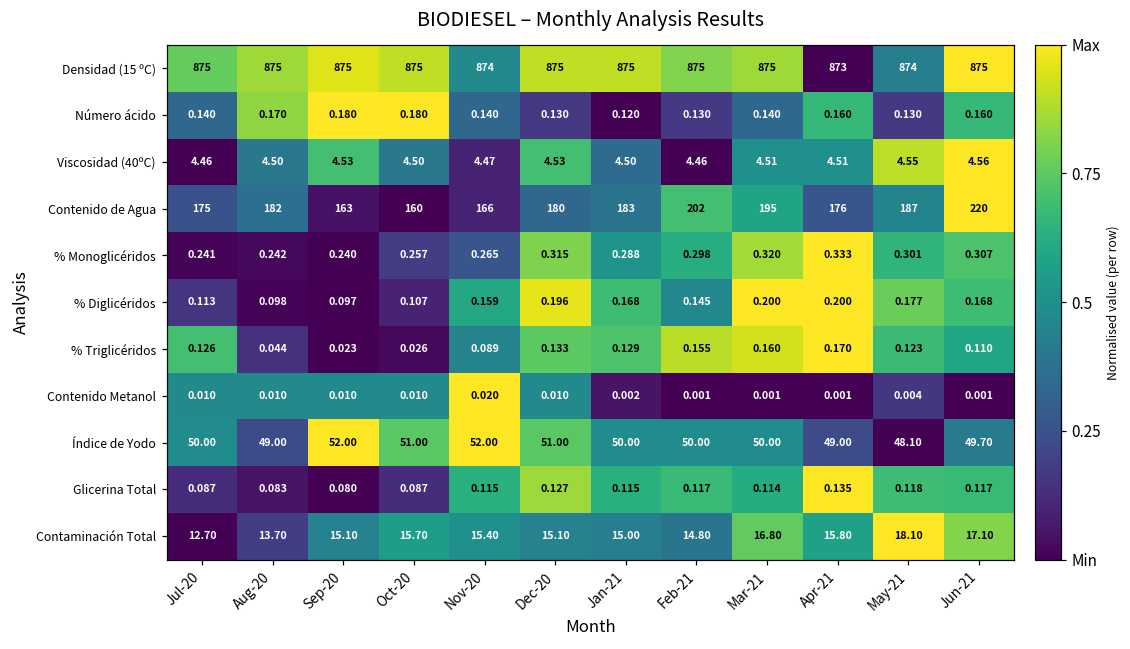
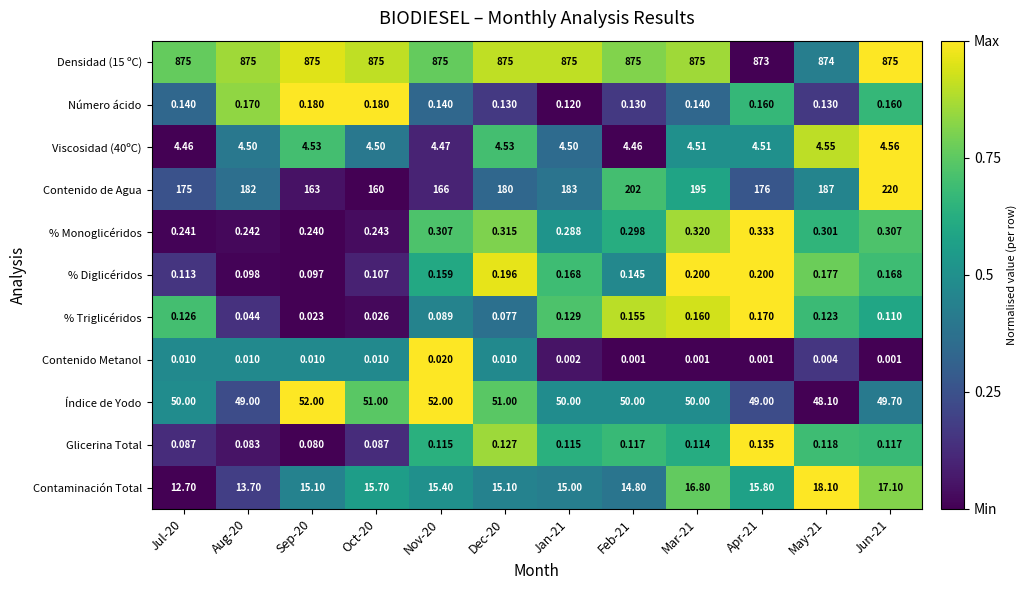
  {
    "Densidad (15 ºC)": {
      "Jul-20": 875,
      "Aug-20": 875,
      "Sep-20": 875,
      "Oct-20": 875,
-     "Nov-20": 874,
+     "Nov-20": 875,
      "Dec-20": 875,
      "Jan-21": 875,
      "Feb-21": 875,
      "Mar-21": 875,
      "Apr-21": 873,
      "May-21": 874,
      "Jun-21": 875
    },
    "Número ácido": {
      "Jul-20": 0.140,
      "Aug-20": 0.170,
      "Sep-20": 0.180,
      "Oct-20": 0.180,
      "Nov-20": 0.140,
      "Dec-20": 0.130,
      "Jan-21": 0.120,
      "Feb-21": 0.130,
      "Mar-21": 0.140,
      "Apr-21": 0.160,
      "May-21": 0.130,
      "Jun-21": 0.160
    },
    "Viscosidad (40ºC)": {
      "Jul-20": 4.46,
      "Aug-20": 4.50,
      "Sep-20": 4.53,
      "Oct-20": 4.50,
      "Nov-20": 4.47,
      "Dec-20": 4.53,
      "Jan-21": 4.50,
      "Feb-21": 4.46,
      "Mar-21": 4.51,
      "Apr-21": 4.51,
      "May-21": 4.55,
      "Jun-21": 4.56
    },
    "Contenido de Agua": {
      "Jul-20": 175,
      "Aug-20": 182,
      "Sep-20": 163,
      "Oct-20": 160,
      "Nov-20": 166,
      "Dec-20": 180,
      "Jan-21": 183,
      "Feb-21": 202,
      "Mar-21": 195,
      "Apr-21": 176,
      "May-21": 187,
      "Jun-21": 220
    },
    "% Monoglicéridos": {
      "Jul-20": 0.241,
      "Aug-20": 0.242,
      "Sep-20": 0.240,
-     "Oct-20": 0.257,
-     "Nov-20": 0.265,
+     "Oct-20": 0.243,
+     "Nov-20": 0.307,
      "Dec-20": 0.315,
      "Jan-21": 0.288,
      "Feb-21": 0.298,
      "Mar-21": 0.320,
      "Apr-21": 0.333,
      "May-21": 0.301,
      "Jun-21": 0.307
    },
    "% Diglicéridos": {
      "Jul-20": 0.113,
      "Aug-20": 0.098,
      "Sep-20": 0.097,
      "Oct-20": 0.107,
      "Nov-20": 0.159,
      "Dec-20": 0.196,
      "Jan-21": 0.168,
      "Feb-21": 0.145,
      "Mar-21": 0.200,
      "Apr-21": 0.200,
      "May-21": 0.177,
      "Jun-21": 0.168
    },
    "% Triglicéridos": {
      "Jul-20": 0.126,
      "Aug-20": 0.044,
      "Sep-20": 0.023,
      "Oct-20": 0.026,
      "Nov-20": 0.089,
-     "Dec-20": 0.133,
+     "Dec-20": 0.077,
      "Jan-21": 0.129,
      "Feb-21": 0.155,
      "Mar-21": 0.160,
      "Apr-21": 0.170,
      "May-21": 0.123,
      "Jun-21": 0.110
    },
    "Contenido Metanol": {
      "Jul-20": 0.010,
      "Aug-20": 0.010,
      "Sep-20": 0.010,
      "Oct-20": 0.010,
      "Nov-20": 0.020,
      "Dec-20": 0.010,
      "Jan-21": 0.002,
      "Feb-21": 0.001,
      "Mar-21": 0.001,
      "Apr-21": 0.001,
      "May-21": 0.004,
      "Jun-21": 0.001
    },
    "Índice de Yodo": {
      "Jul-20": 50.00,
      "Aug-20": 49.00,
      "Sep-20": 52.00,
      "Oct-20": 51.00,
      "Nov-20": 52.00,
      "Dec-20": 51.00,
      "Jan-21": 50.00,
      "Feb-21": 50.00,
      "Mar-21": 50.00,
      "Apr-21": 49.00,
      "May-21": 48.10,
      "Jun-21": 49.70
    },
    "Glicerina Total": {
      "Jul-20": 0.087,
      "Aug-20": 0.083,
      "Sep-20": 0.080,
      "Oct-20": 0.087,
      "Nov-20": 0.115,
      "Dec-20": 0.127,
      "Jan-21": 0.115,
      "Feb-21": 0.117,
      "Mar-21": 0.114,
      "Apr-21": 0.135,
      "May-21": 0.118,
      "Jun-21": 0.117
    },
    "Contaminación Total": {
      "Jul-20": 12.70,
      "Aug-20": 13.70,
      "Sep-20": 15.10,
      "Oct-20": 15.70,
      "Nov-20": 15.40,
      "Dec-20": 15.10,
      "Jan-21": 15.00,
      "Feb-21": 14.80,
      "Mar-21": 16.80,
      "Apr-21": 15.80,
      "May-21": 18.10,
      "Jun-21": 17.10
    }
  }
